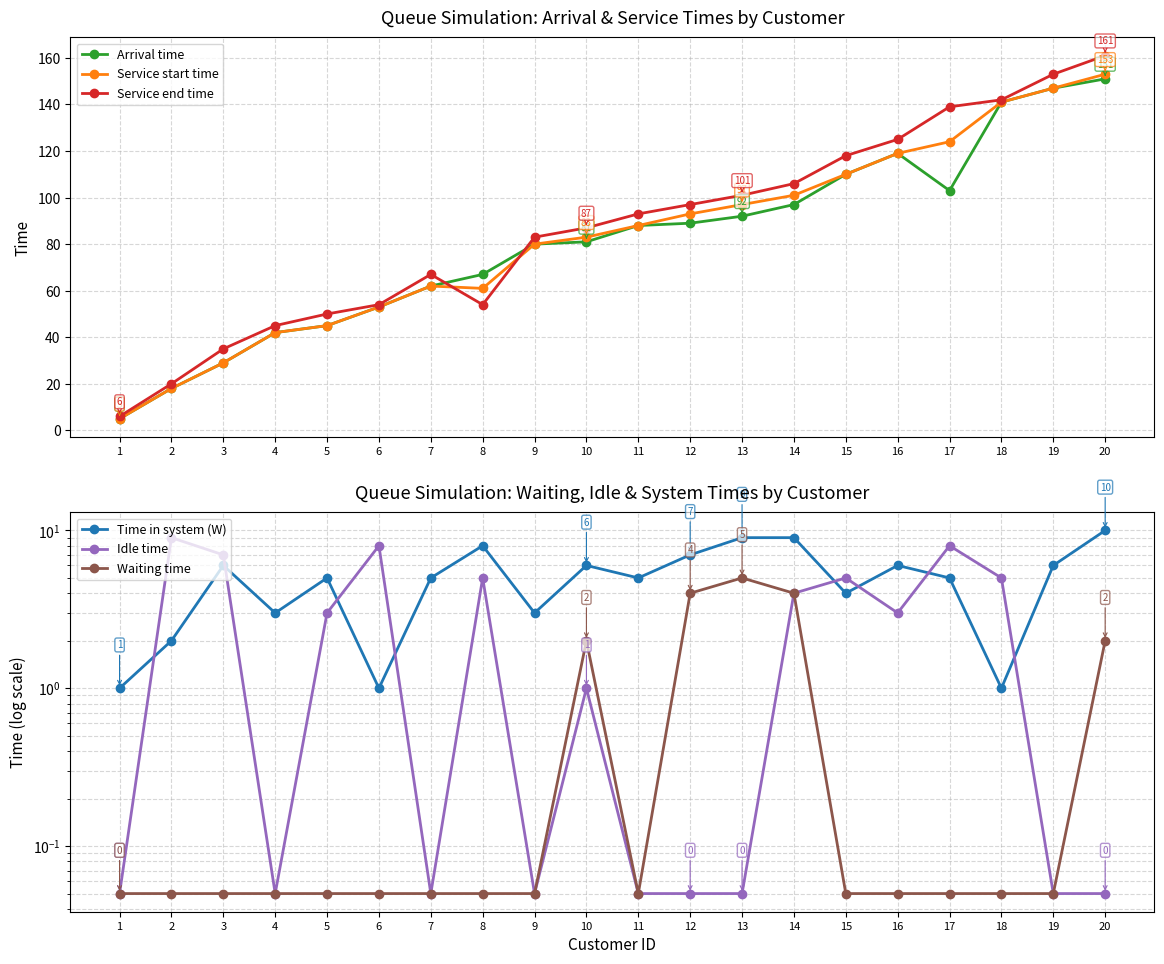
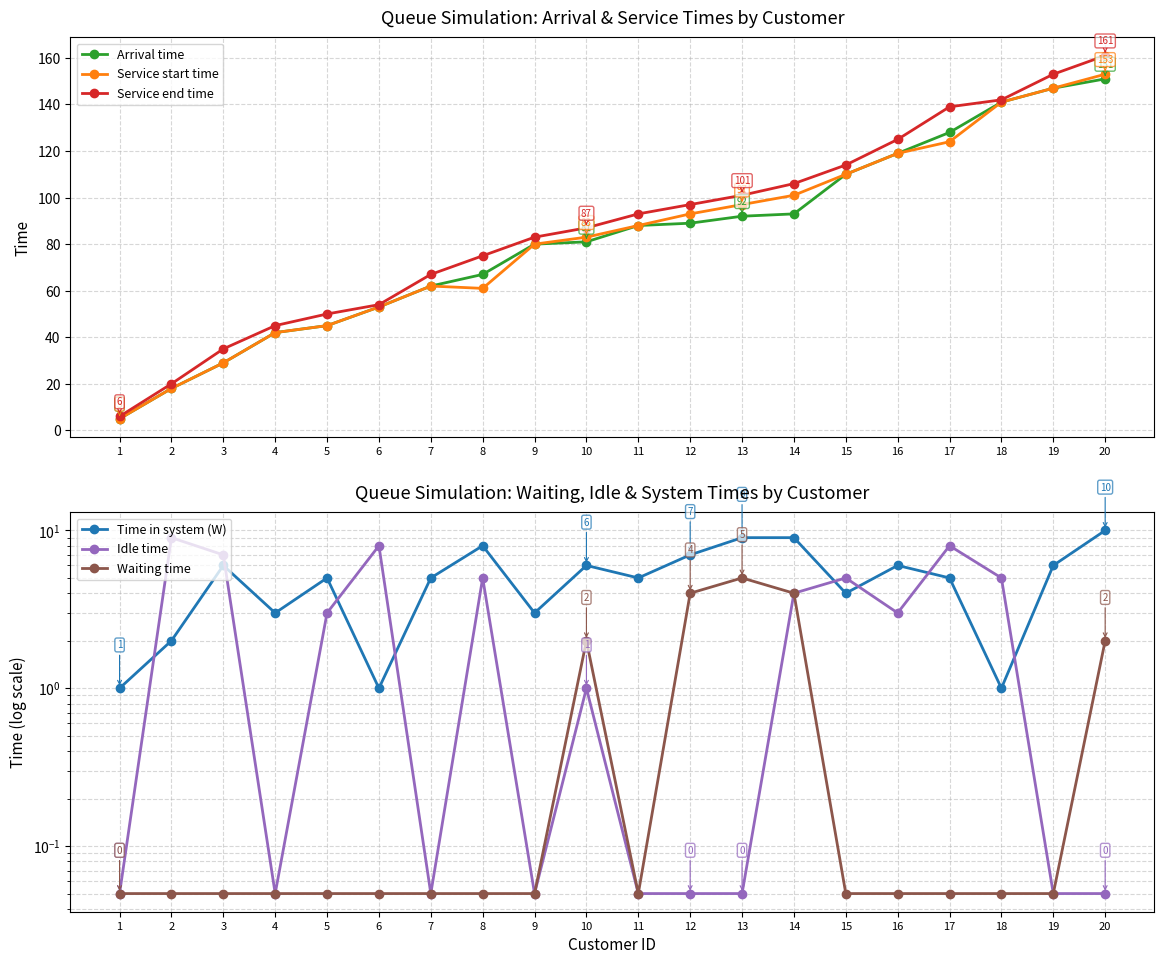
  {
    "Queue Simulation: Arrival & Service Times by Customer": {
      "Arrival time": {
        "8": 67,
        "12": 89,
-       "14": 97,
-       "17": 103
+       "14": 93,
+       "17": 128
      },
      "Service start time": {
        "8": 61,
        "12": 93,
        "14": 101,
        "17": 124
      },
      "Service end time": {
        "2": 20,
        "3": 35,
        "4": 45,
        "5": 50,
        "7": 67,
-       "8": 54,
+       "8": 75,
        "9": 83,
        "11": 93,
        "12": 97,
        "14": 106,
-       "15": 118,
+       "15": 114,
        "16": 125,
        "17": 139,
        "19": 153
      }
    },
    "Queue Simulation: Waiting, Idle & System Times by Customer": {
      "Time in system (W)": {
        "2": 2.0,
        "4": 3.0,
        "5": 5.0,
        "6": 1.0,
        "7": 5.0,
        "8": 8,
        "9": 3.0,
        "11": 5.0,
        "14": 9,
        "15": 4.0,
        "16": 6.0,
        "17": 5.0,
        "18": 1.0,
        "19": 6.0
      },
      "Idle time": {
        "5": 3.0,
        "6": 8,
        "8": 5.0,
        "15": 5.0,
        "16": 3.0,
        "17": 8,
        "18": 5.0
      },
      "Waiting time": {
        "2": 0.050,
        "3": 0.050,
        "5": 0.050,
        "6": 0.050,
        "8": 0.050,
        "15": 0.050,
        "16": 0.050,
        "17": 0.050,
        "18": 0.050
      }
    }
  }
